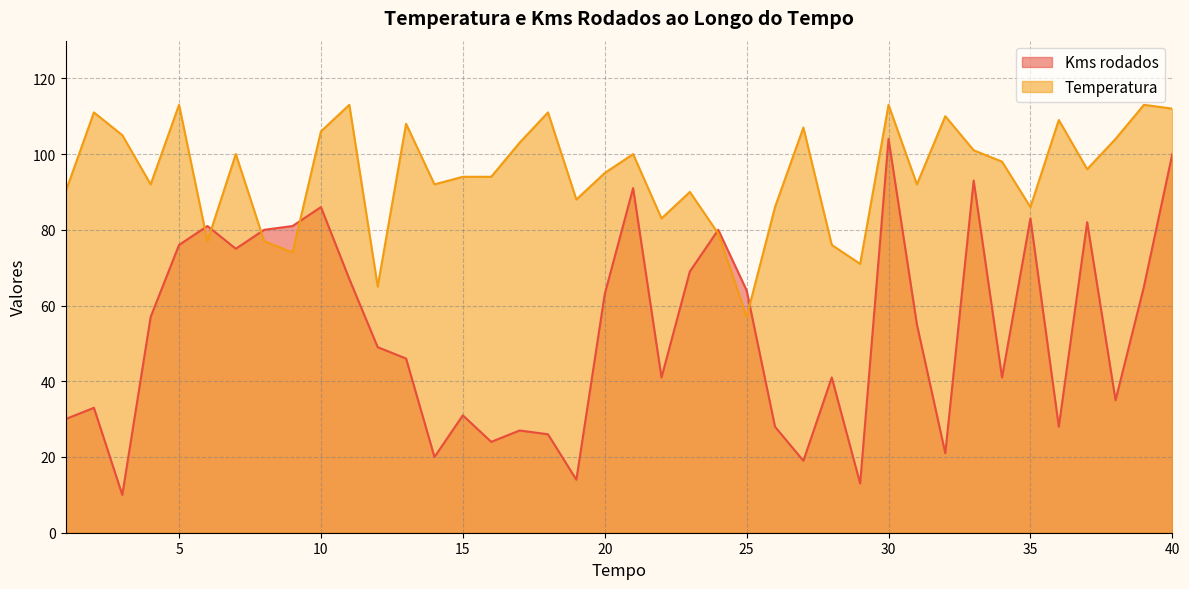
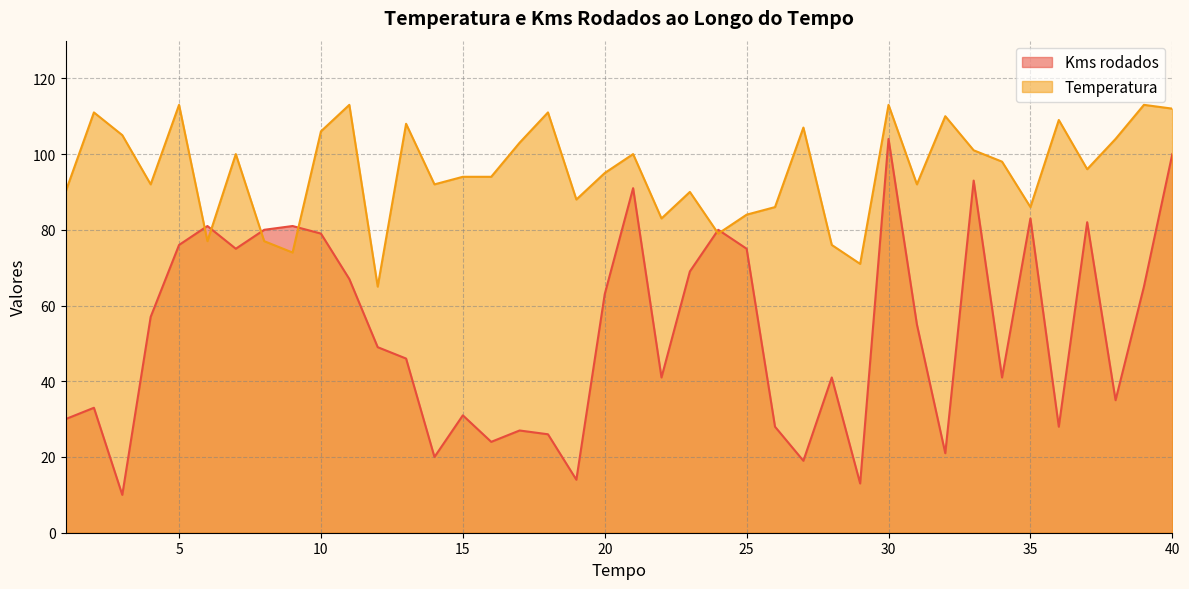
  {
    "Kms rodados": {
      "5": 76,
-     "10": 86,
+     "10": 79,
      "15": 31,
      "20": 63,
-     "25": 64,
+     "25": 75,
      "30": 104,
      "35": 83,
      "40": 100
    },
    "Temperatura": {
      "5": 113,
      "10": 106,
      "15": 94,
      "20": 95,
-     "25": 57,
+     "25": 84,
      "30": 113,
      "35": 86,
      "40": 112
    }
  }
